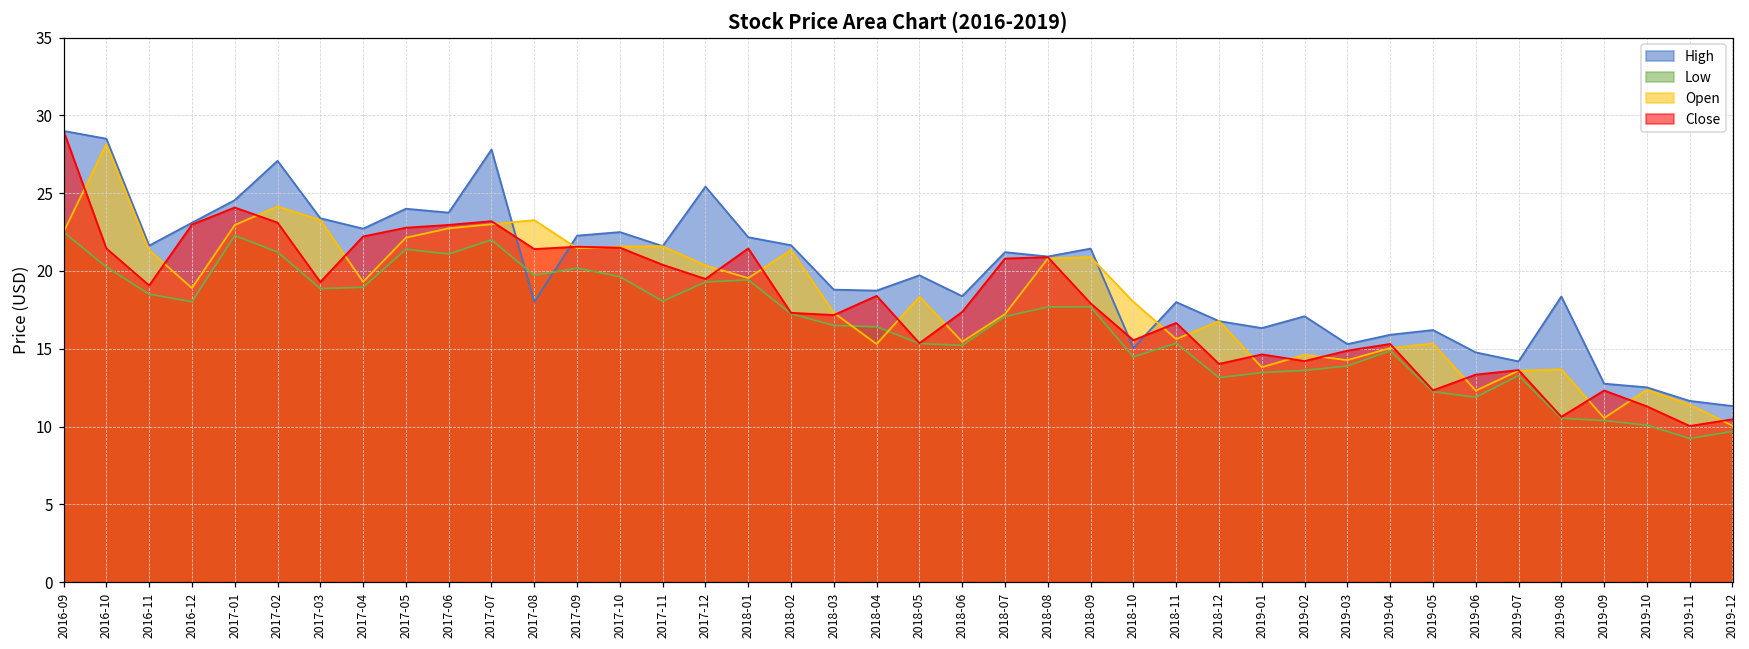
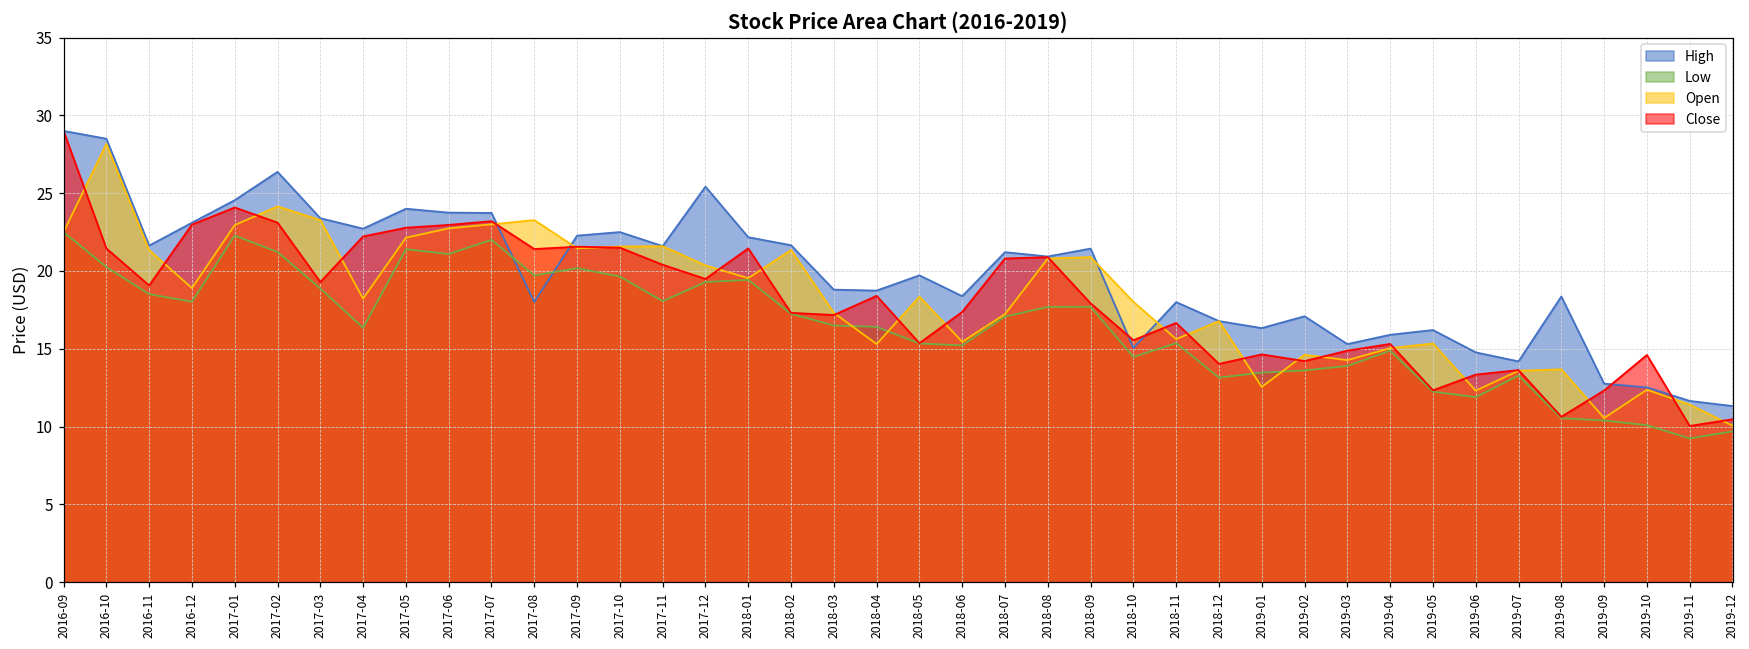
  {
    "High": {
      "2016-10": 28.5,
      "2016-11": 21.6,
      "2017-01": 24.5,
-     "2017-02": 27.1,
+     "2017-02": 26.4,
      "2017-04": 22.7,
      "2017-05": 24.0,
      "2017-06": 23.8,
-     "2017-07": 27.8,
+     "2017-07": 23.7,
      "2017-08": 18.0,
      "2017-09": 22.3,
      "2017-10": 22.5,
      "2017-12": 25.4,
      "2018-01": 22.2,
      "2018-02": 21.7,
      "2018-03": 18.8,
      "2018-04": 18.7,
      "2018-05": 19.7,
      "2018-06": 18.4,
      "2018-07": 21.2,
      "2018-09": 21.4,
      "2018-10": 15.1,
      "2018-11": 18.0,
      "2019-01": 16.3,
      "2019-02": 17.1,
      "2019-03": 15.3,
      "2019-04": 15.9,
      "2019-05": 16.2,
      "2019-06": 14.8,
      "2019-07": 14.2,
      "2019-08": 18.4,
      "2019-09": 12.8,
      "2019-11": 11.7,
      "2019-12": 11.3
    },
    "Low": {
      "2016-10": 20.3,
      "2016-11": 18.5,
      "2016-12": 18.0,
      "2017-01": 22.3,
      "2017-02": 21.2,
      "2017-03": 18.9,
-     "2017-04": 19.0,
+     "2017-04": 16.3,
      "2017-05": 21.4,
      "2017-06": 21.1,
      "2017-07": 22.0,
      "2017-08": 19.7,
      "2017-09": 20.2,
      "2017-10": 19.6,
      "2017-11": 18.1,
      "2017-12": 19.3,
      "2018-03": 16.5,
      "2018-04": 16.4,
      "2018-06": 15.2,
      "2018-08": 17.7,
      "2018-09": 17.7,
      "2018-10": 14.5,
      "2018-11": 15.4,
      "2018-12": 13.2,
      "2019-01": 13.5,
      "2019-02": 13.6,
      "2019-03": 13.9,
      "2019-06": 11.9,
      "2019-07": 13.3,
      "2019-10": 10.1,
      "2019-11": 9.2,
      "2019-12": 9.7
    },
    "Open": {
      "2016-10": 28.2,
      "2016-11": 21.3,
      "2016-12": 18.9,
      "2017-01": 23.0,
      "2017-02": 24.2,
-     "2017-04": 19.3,
+     "2017-04": 18.2,
      "2017-05": 22.1,
      "2017-06": 22.7,
      "2017-07": 23.0,
      "2017-08": 23.3,
      "2017-12": 20.4,
      "2018-02": 21.4,
      "2018-04": 15.3,
      "2018-05": 18.4,
      "2018-06": 15.5,
      "2018-09": 20.9,
      "2018-10": 18.0,
      "2018-11": 15.6,
-     "2019-01": 13.8,
+     "2019-01": 12.6,
      "2019-02": 14.6,
      "2019-03": 14.3,
      "2019-05": 15.3,
      "2019-06": 12.3,
      "2019-08": 13.7,
      "2019-11": 11.4,
      "2019-12": 10.1
    },
    "Close": {
      "2016-10": 21.5,
      "2016-11": 19.1,
      "2017-01": 24.1,
      "2017-02": 23.1,
      "2017-03": 19.3,
      "2017-04": 22.2,
      "2017-05": 22.8,
      "2017-06": 23.0,
      "2017-07": 23.2,
      "2017-08": 21.4,
      "2017-11": 20.4,
      "2017-12": 19.5,
      "2018-01": 21.5,
      "2018-04": 18.4,
      "2018-06": 17.4,
      "2018-07": 20.8,
      "2018-09": 17.9,
      "2018-10": 15.6,
      "2018-11": 16.7,
      "2018-12": 14.0,
      "2019-01": 14.6,
      "2019-02": 14.2,
      "2019-03": 14.9,
      "2019-04": 15.3,
      "2019-06": 13.3,
      "2019-09": 12.3,
-     "2019-10": 11.3,
+     "2019-10": 14.6,
      "2019-11": 10.0,
      "2019-12": 10.5
    }
  }
